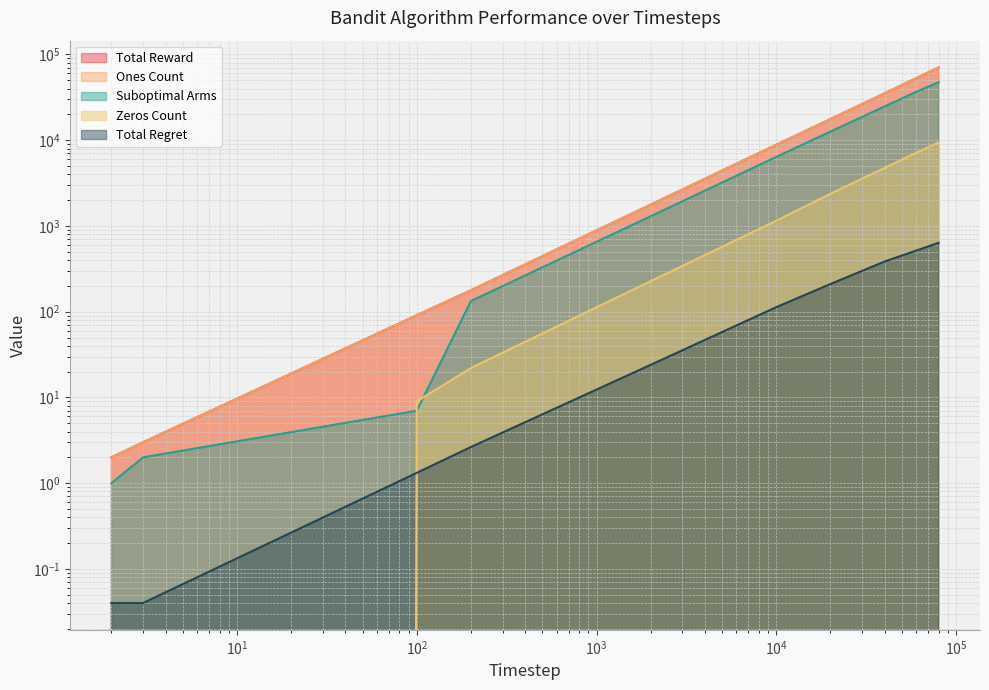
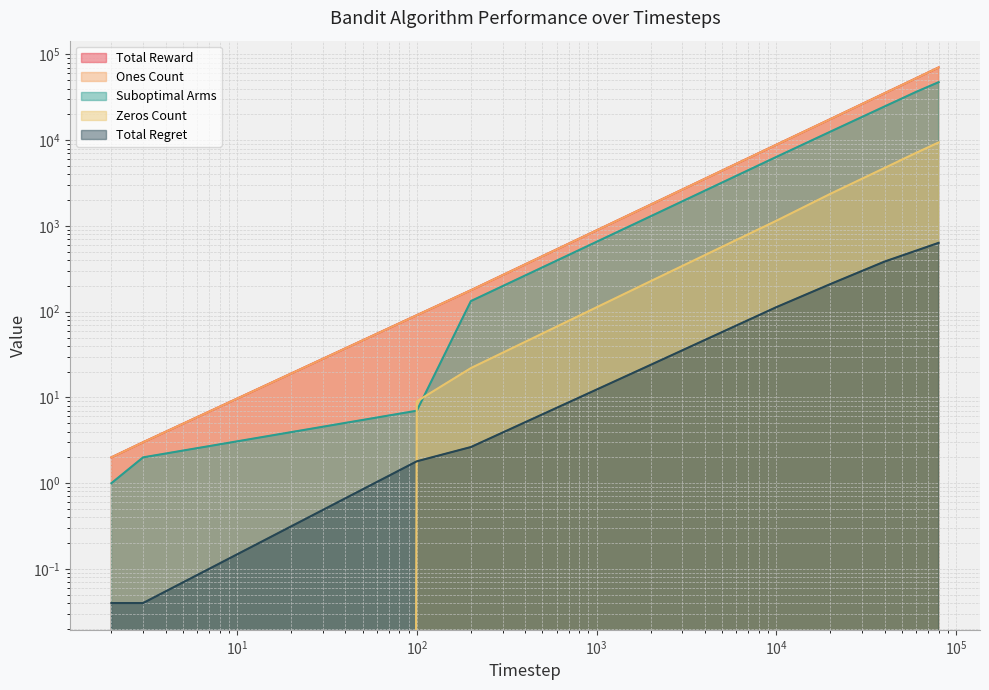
  {
    "Suboptimal Arms": {
      "10^2": 7,
      "10^4": 6000
    },
    "Total Regret": {
-     "10^2": 1.3,
+     "10^2": 1.8,
      "10^4": 110
    }
  }
